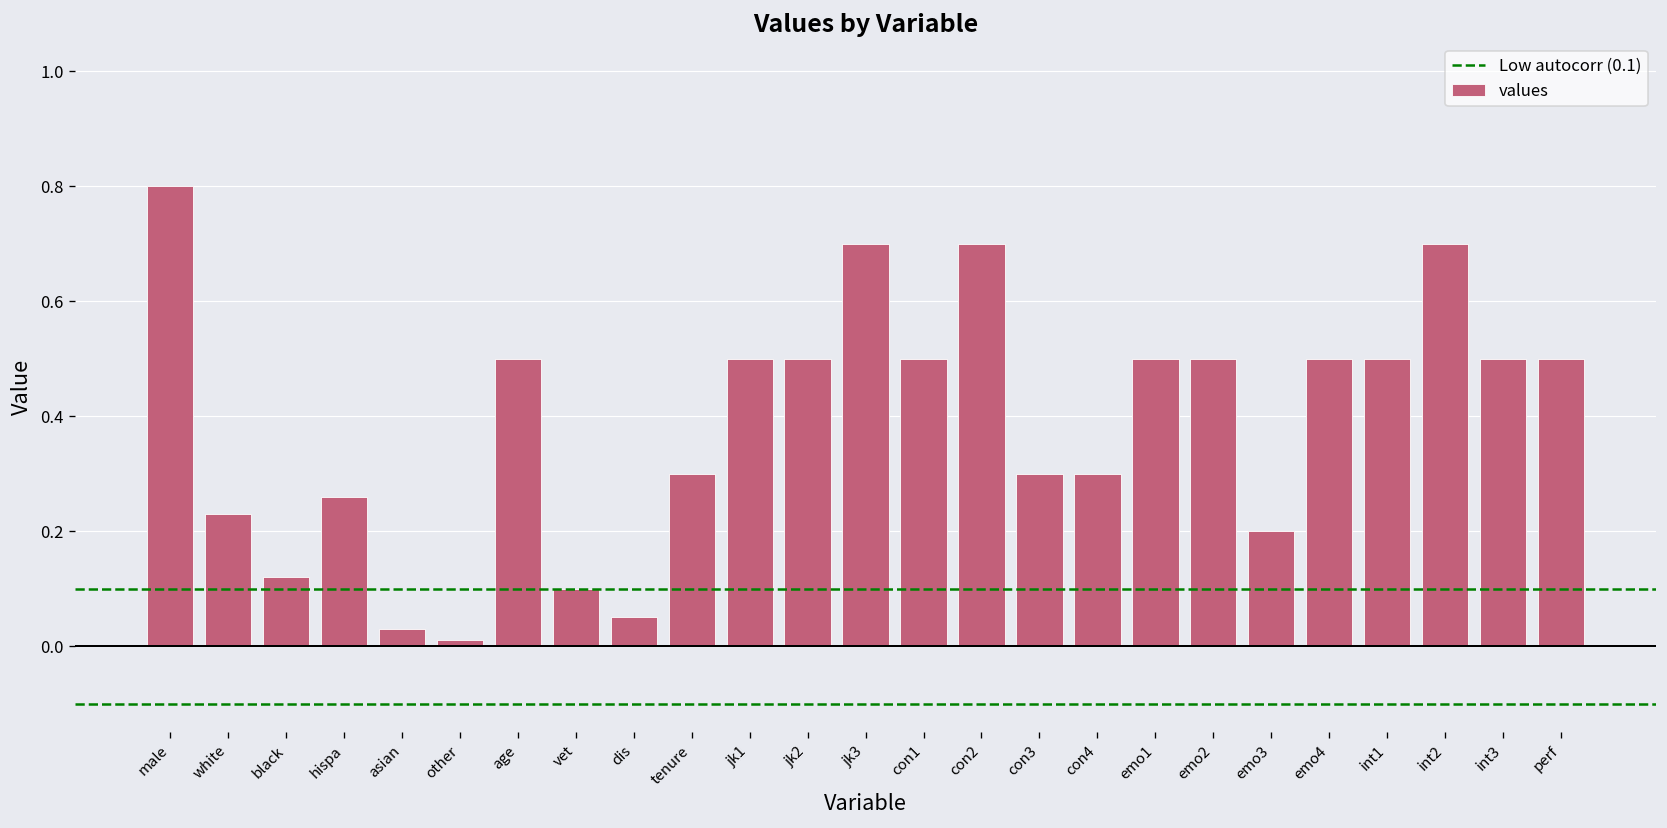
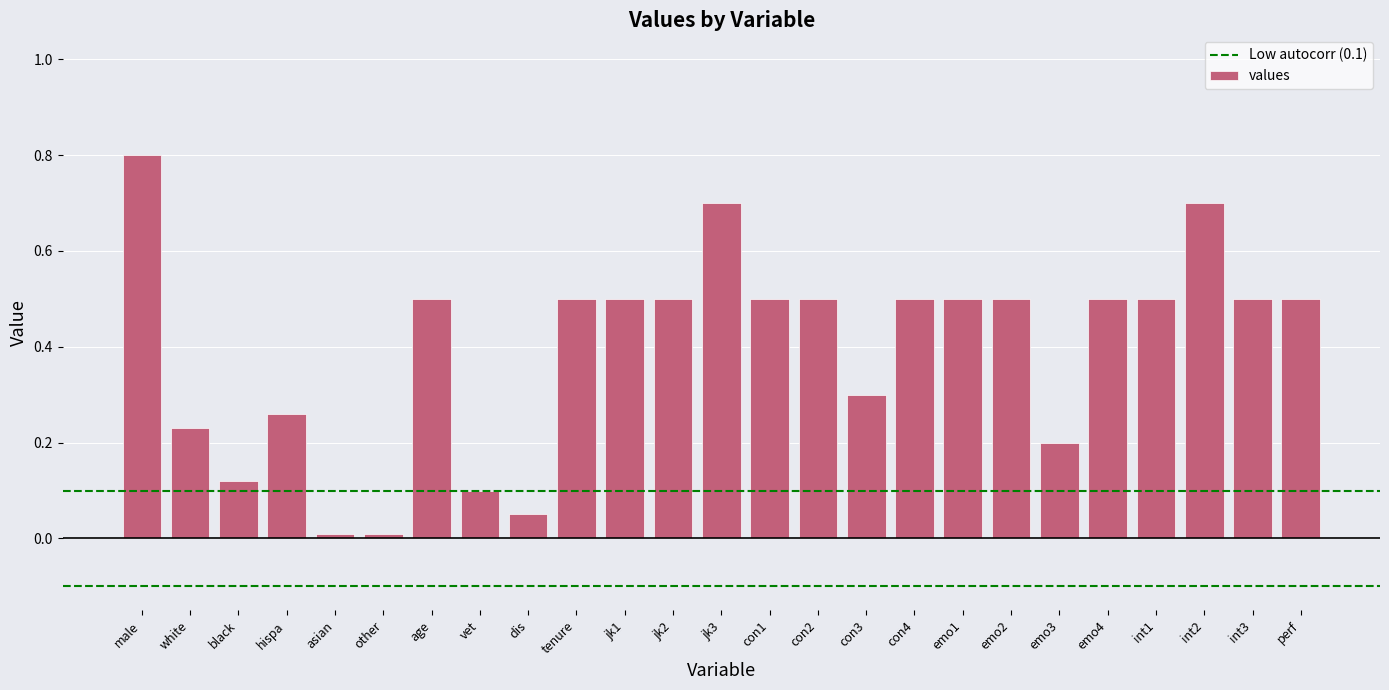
  {
    "male": 0.80,
    "white": 0.23,
    "black": 0.12,
    "hispa": 0.26,
-   "asian": 0.03,
+   "asian": 0.01,
    "other": 0.01,
    "age": 0.50,
    "vet": 0.10,
    "dis": 0.05,
-   "tenure": 0.3,
+   "tenure": 0.5,
    "jk1": 0.50,
    "jk2": 0.50,
    "jk3": 0.70,
    "con1": 0.50,
-   "con2": 0.7,
+   "con2": 0.5,
    "con3": 0.30,
-   "con4": 0.3,
+   "con4": 0.5,
    "emo1": 0.50,
    "emo2": 0.50,
    "emo3": 0.20,
    "emo4": 0.50,
    "int1": 0.50,
    "int2": 0.70,
    "int3": 0.50,
    "perf": 0.50
  }
